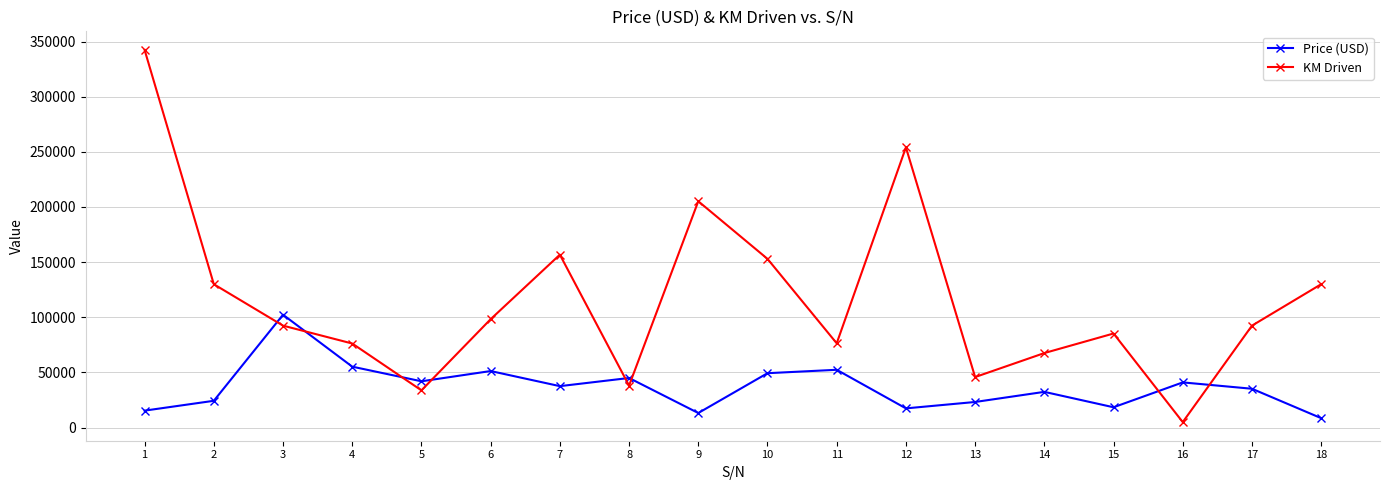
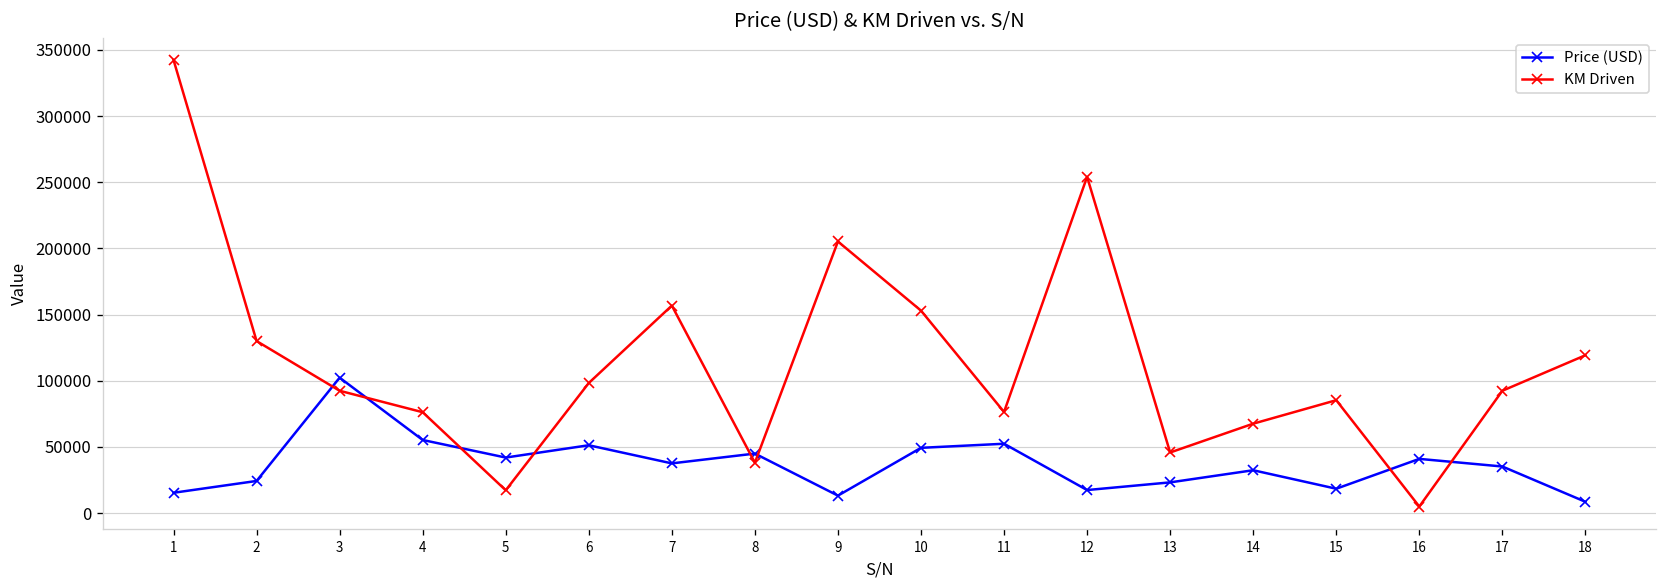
  {
    "Price (USD)": {
      "1": 15000,
      "2": 24000,
      "3": 102000,
      "4": 55000,
      "5": 42000,
      "6": 51000,
      "7": 38000,
      "8": 45000,
      "9": 13000,
      "10": 49000,
      "11": 52000,
      "12": 17000,
      "13": 23000,
      "14": 32000,
      "15": 18000,
      "16": 41000,
      "17": 35000,
      "18": 9000
    },
    "KM Driven": {
      "1": 342000,
      "2": 130000,
      "3": 92000,
      "4": 76000,
-     "5": 34000,
+     "5": 17000,
      "6": 98000,
      "7": 157000,
      "8": 38000,
      "9": 205000,
      "10": 153000,
      "11": 76000,
      "12": 254000,
      "13": 46000,
      "14": 68000,
      "15": 85000,
      "16": 5000,
      "17": 92000,
-     "18": 130000
+     "18": 119000
    }
  }
